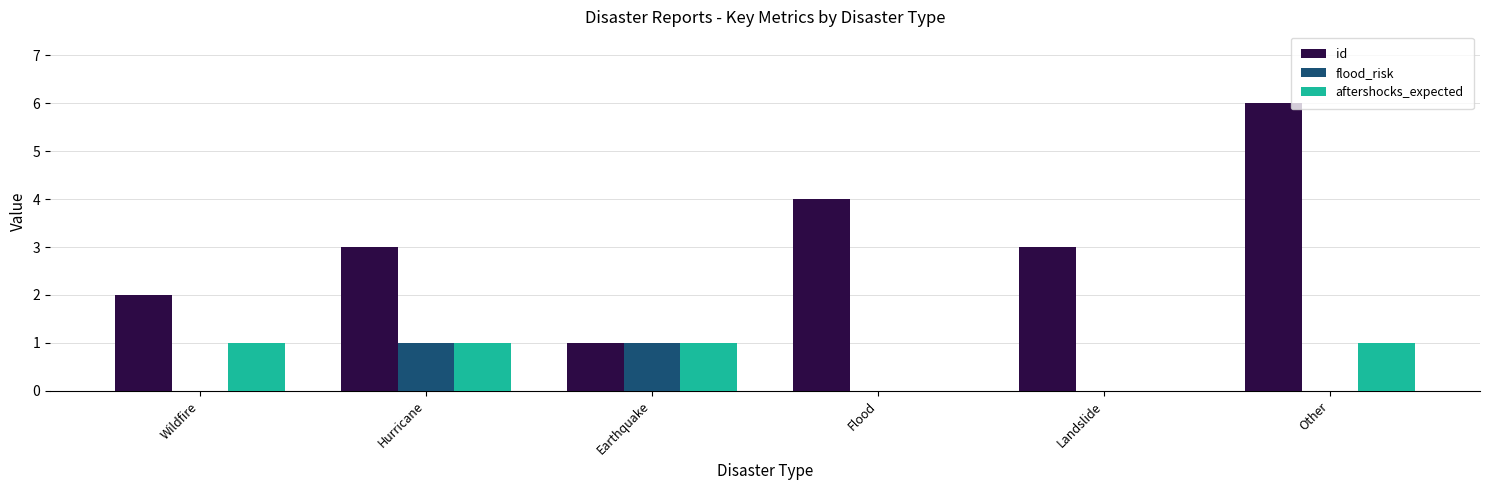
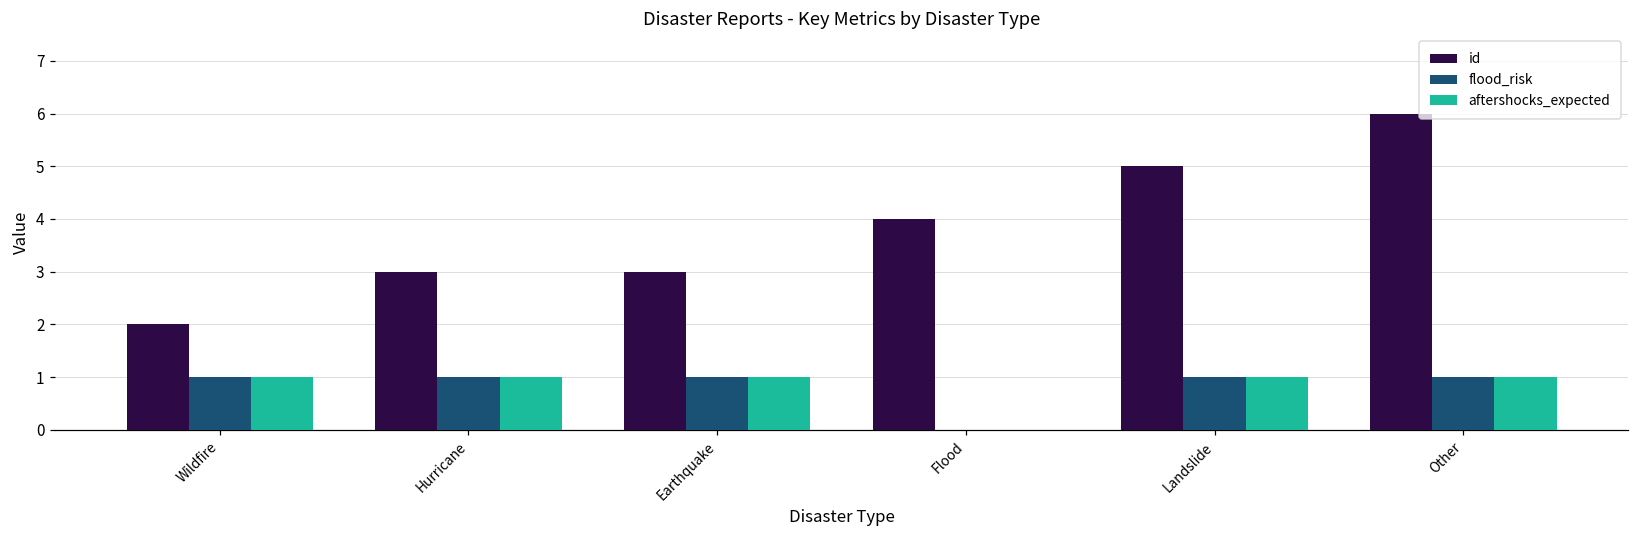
  {
    "id": {
      "Wildfire": 2,
      "Hurricane": 3,
-     "Earthquake": 1,
+     "Earthquake": 3,
      "Flood": 4,
-     "Landslide": 3,
+     "Landslide": 5,
      "Other": 6
    },
    "flood_risk": {
-     "Wildfire": 0,
+     "Wildfire": 1,
      "Hurricane": 1,
      "Earthquake": 1,
      "Flood": 0,
-     "Landslide": 0,
-     "Other": 0
+     "Landslide": 1,
+     "Other": 1
    },
    "aftershocks_expected": {
      "Wildfire": 1,
      "Hurricane": 1,
      "Earthquake": 1,
      "Flood": 0,
-     "Landslide": 0,
+     "Landslide": 1,
      "Other": 1
    }
  }
